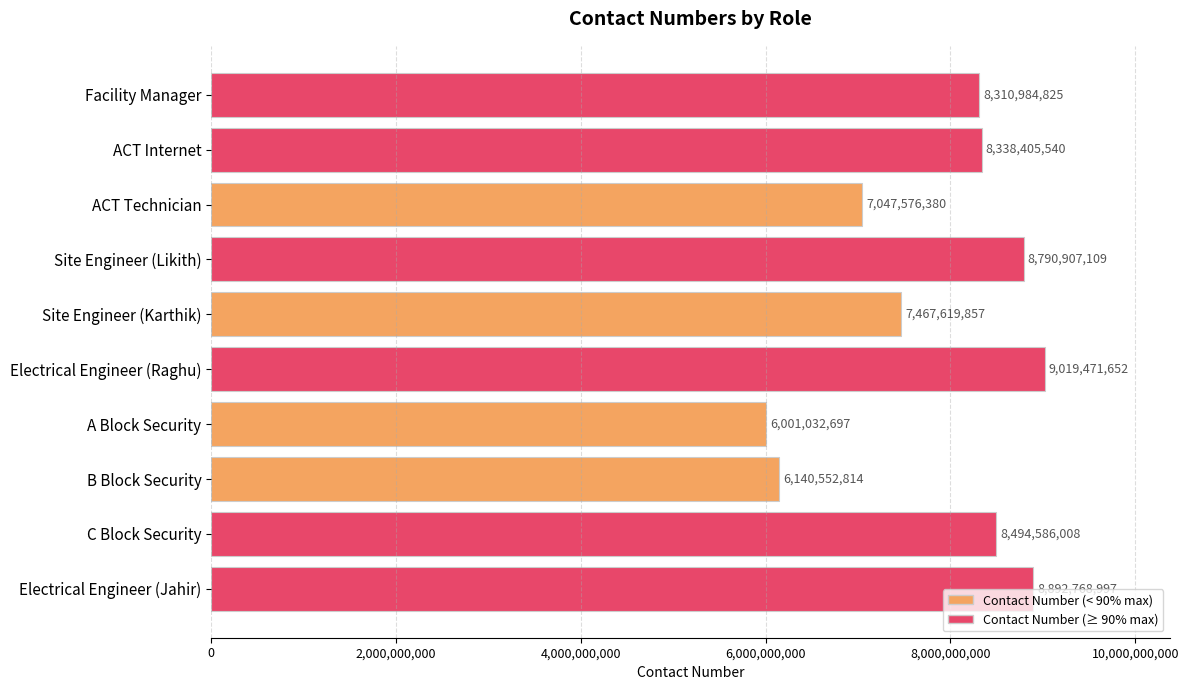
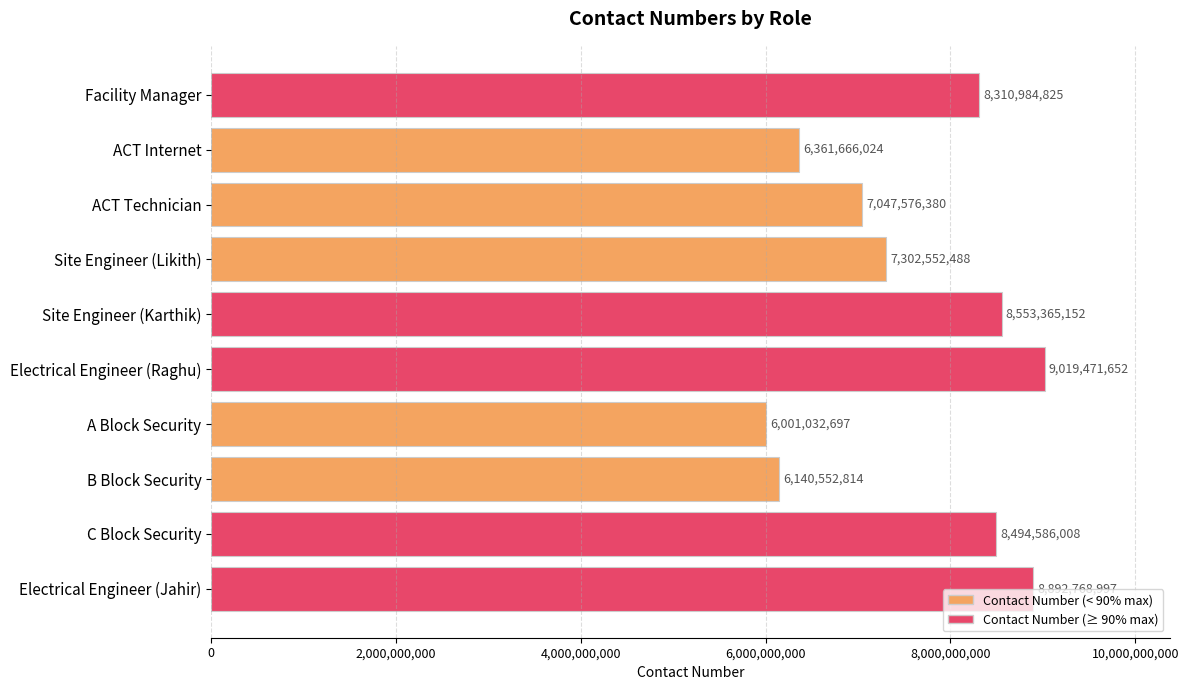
  {
    "Facility Manager": "8,310,984,825",
-   "ACT Internet": "8,338,405,540",
+   "ACT Internet": "6,361,666,024",
    "ACT Technician": "7,047,576,380",
-   "Site Engineer (Likith)": "8,790,907,109",
-   "Site Engineer (Karthik)": "7,467,619,857",
+   "Site Engineer (Likith)": "7,302,552,488",
+   "Site Engineer (Karthik)": "8,553,365,152",
    "Electrical Engineer (Raghu)": "9,019,471,652",
    "A Block Security": "6,001,032,697",
    "B Block Security": "6,140,552,814",
    "C Block Security": "8,494,586,008"
  }
